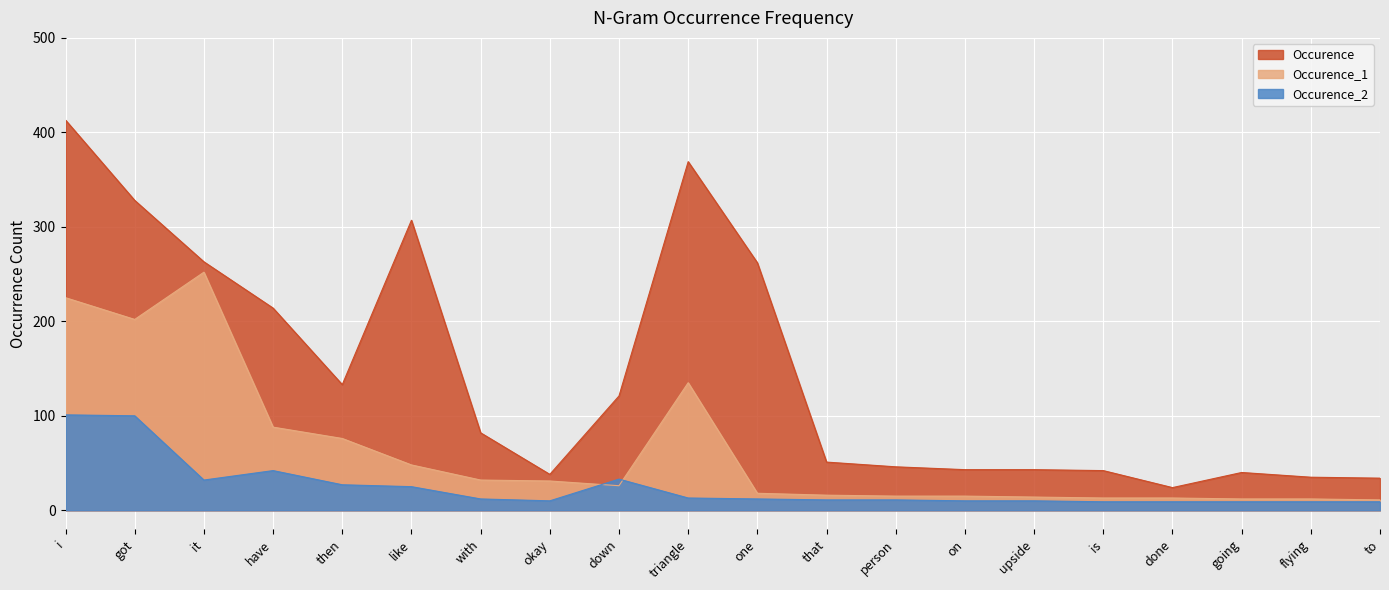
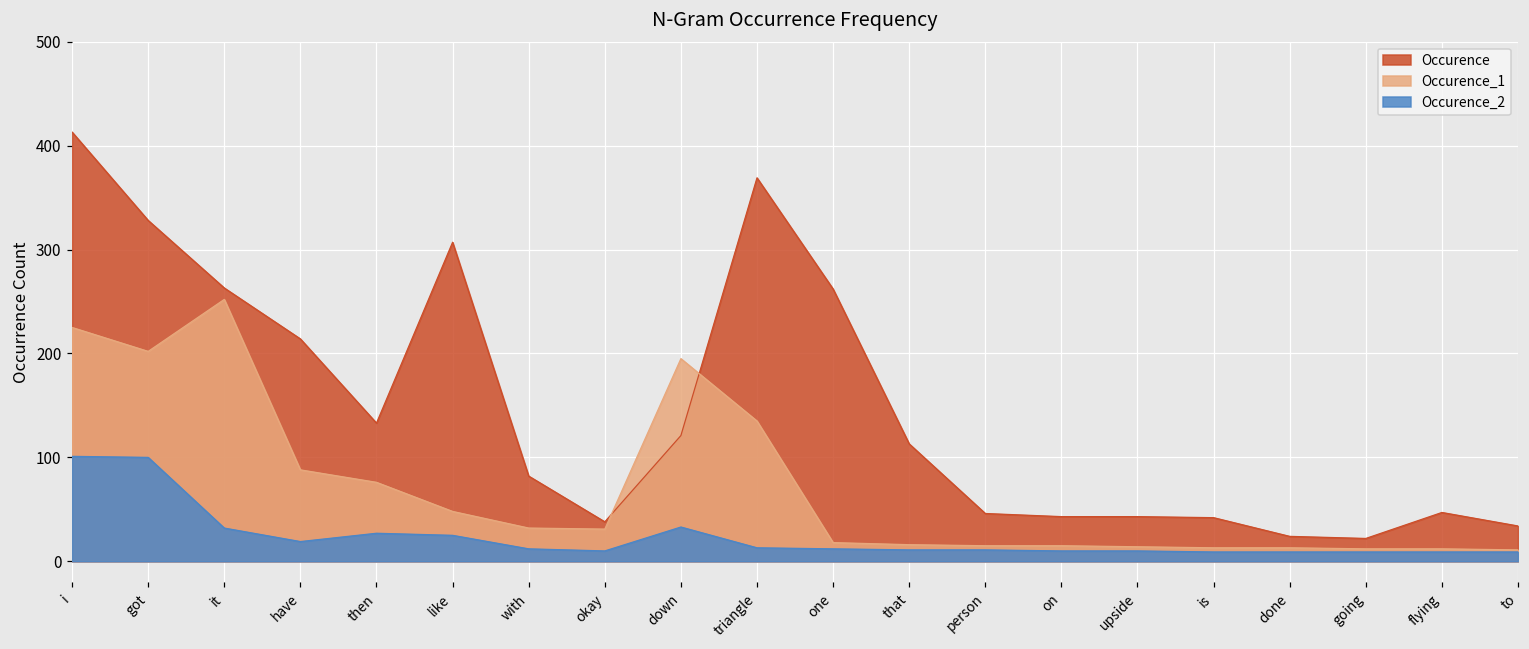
  {
    "Occurence": {
      "i": 410,
      "got": 330,
      "it": 260,
      "have": 210,
      "then": 130,
      "like": 310,
      "with": 80,
      "okay": 40,
      "down": 120,
      "triangle": 370,
      "one": 260,
-     "that": 50,
+     "that": 110,
      "person": 50,
      "on": 40,
      "upside": 40,
      "is": 40,
      "done": 20,
-     "going": 40,
-     "flying": 40,
+     "going": 20,
+     "flying": 50,
      "to": 30
    },
    "Occurence_1": {
      "i": 230,
      "got": 200,
      "it": 250,
      "have": 90,
      "then": 80,
      "like": 50,
      "with": 30,
      "okay": 30,
-     "down": 30,
+     "down": 200,
      "triangle": 140,
      "one": 20,
      "that": 20,
      "person": 20,
      "on": 20,
      "upside": 10,
      "is": 10,
      "done": 10,
      "going": 10,
      "flying": 10
    },
    "Occurence_2": {
      "i": 100,
      "got": 100,
      "it": 30,
-     "have": 40,
+     "have": 20,
      "then": 30,
      "like": 30,
      "with": 10,
      "okay": 10,
      "down": 30,
      "triangle": 10,
      "one": 10,
      "that": 10,
      "person": 10,
      "on": 10,
      "upside": 10,
      "is": 10,
      "done": 10,
      "going": 10,
      "flying": 10
    }
  }
